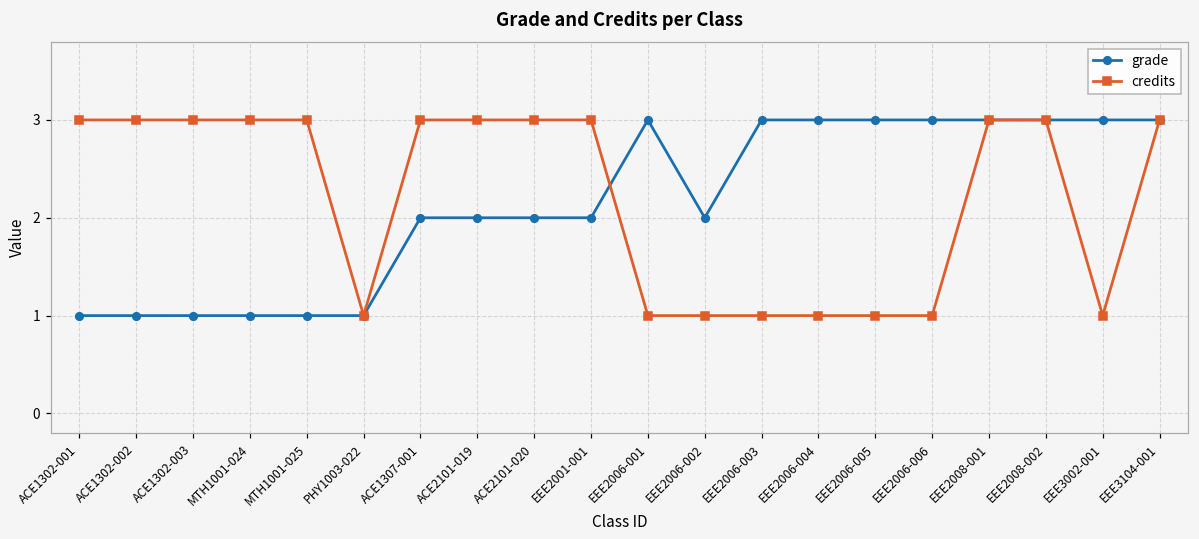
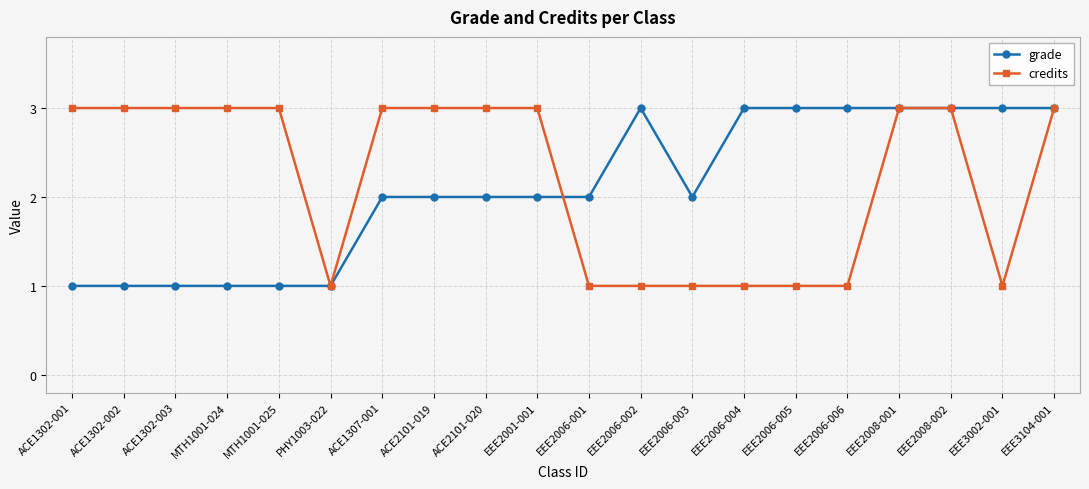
  {
    "grade": {
      "ACE1302-001": 1,
      "ACE1302-002": 1,
      "ACE1302-003": 1,
      "MTH1001-024": 1,
      "MTH1001-025": 1,
      "ACE1307-001": 2,
      "ACE2101-019": 2,
      "ACE2101-020": 2,
      "EEE2001-001": 2,
-     "EEE2006-001": 3,
-     "EEE2006-002": 2,
-     "EEE2006-003": 3,
+     "EEE2006-001": 2,
+     "EEE2006-002": 3,
+     "EEE2006-003": 2,
      "EEE2006-004": 3,
      "EEE2006-005": 3,
      "EEE2006-006": 3,
      "EEE3002-001": 3
    },
    "credits": {
      "ACE1302-001": 3,
      "ACE1302-002": 3,
      "ACE1302-003": 3,
      "MTH1001-024": 3,
      "MTH1001-025": 3,
      "ACE1307-001": 3,
      "ACE2101-019": 3,
      "ACE2101-020": 3,
      "EEE2001-001": 3,
      "EEE2006-001": 1,
      "EEE2006-002": 1,
      "EEE2006-003": 1,
      "EEE2006-004": 1,
      "EEE2006-005": 1,
      "EEE2006-006": 1,
      "EEE3002-001": 1
    }
  }
